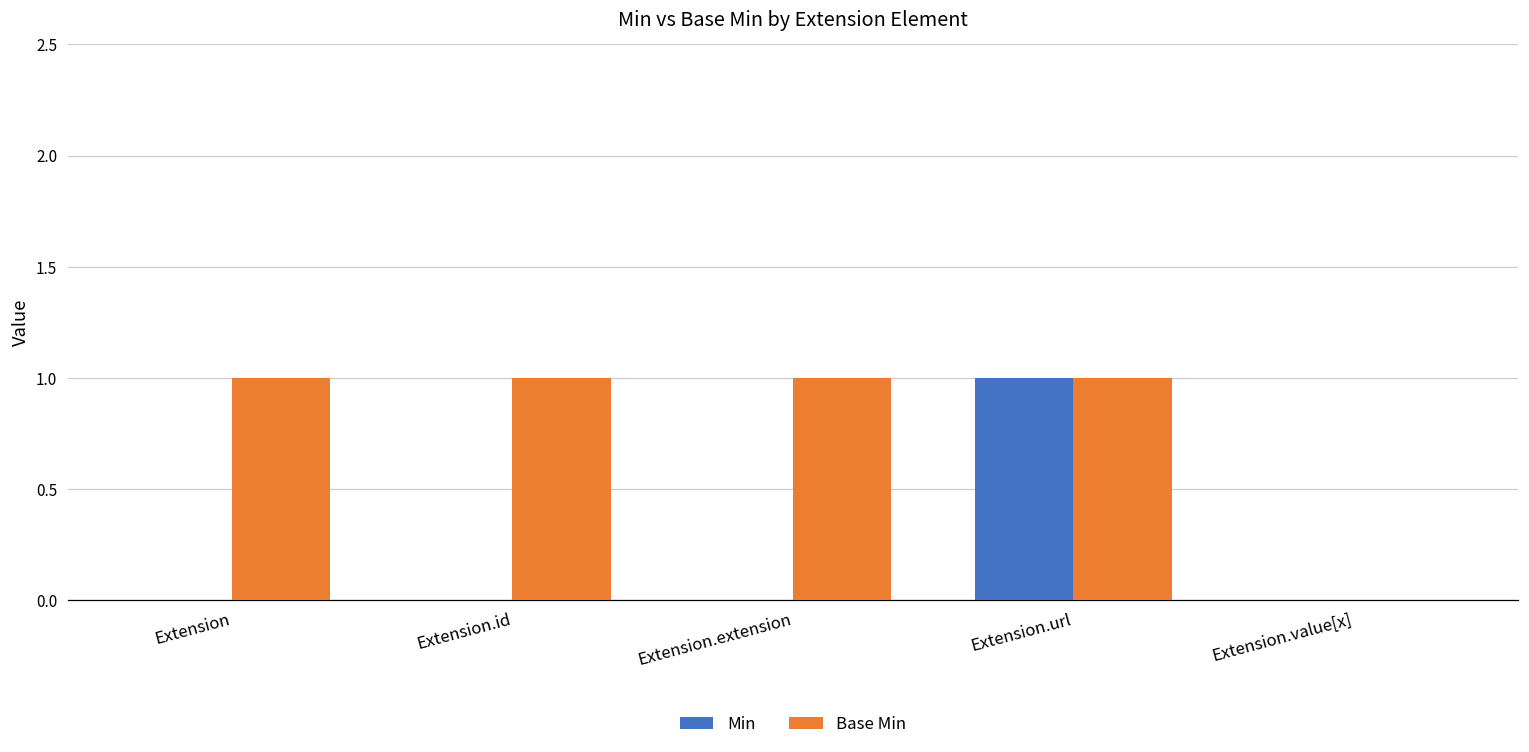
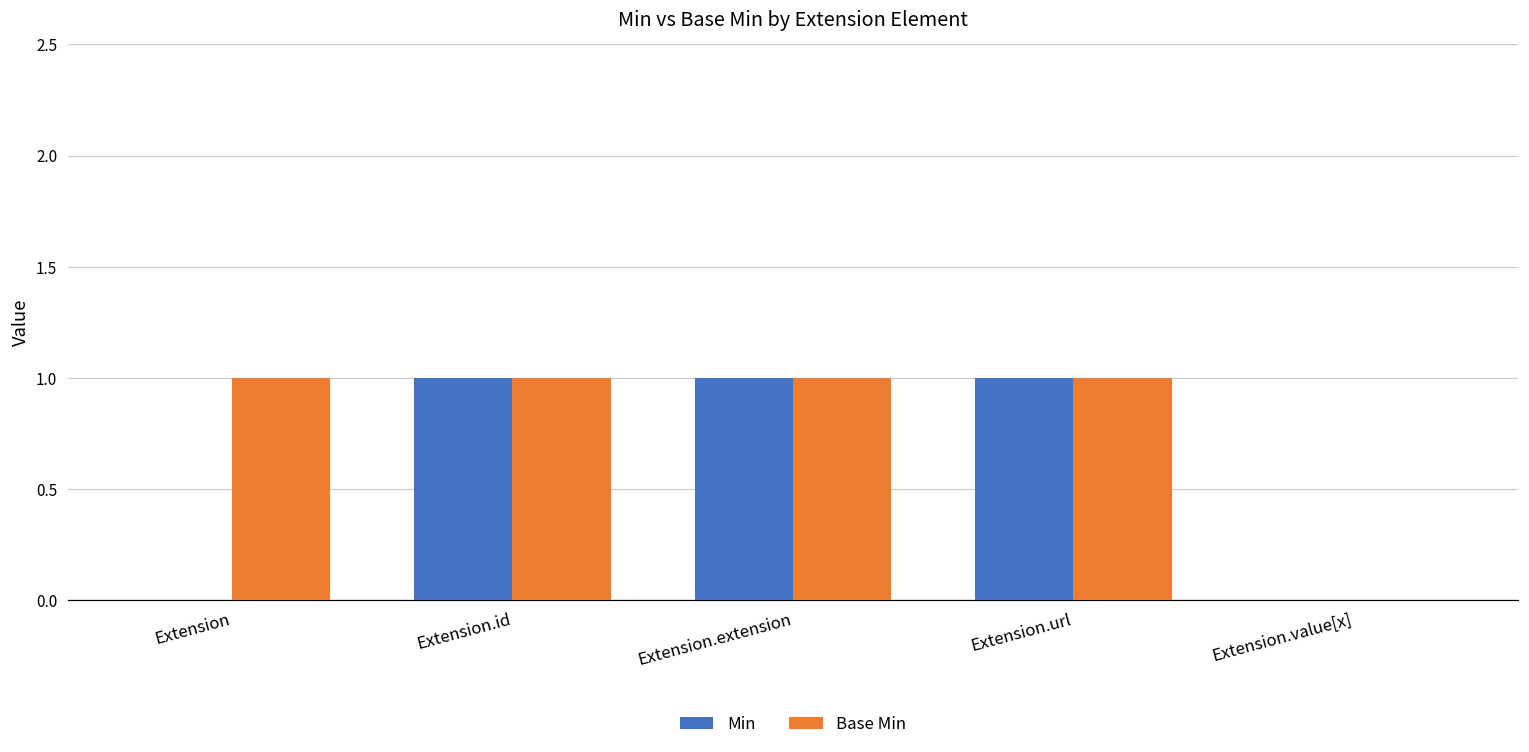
  {
    "Min": {
      "Extension": 0,
-     "Extension.id": 0,
-     "Extension.extension": 0,
+     "Extension.id": 1,
+     "Extension.extension": 1,
      "Extension.url": 1,
      "Extension.value[x]": 0
    },
    "Base Min": {
      "Extension": 1,
      "Extension.id": 1,
      "Extension.extension": 1,
      "Extension.url": 1,
      "Extension.value[x]": 0
    }
  }
